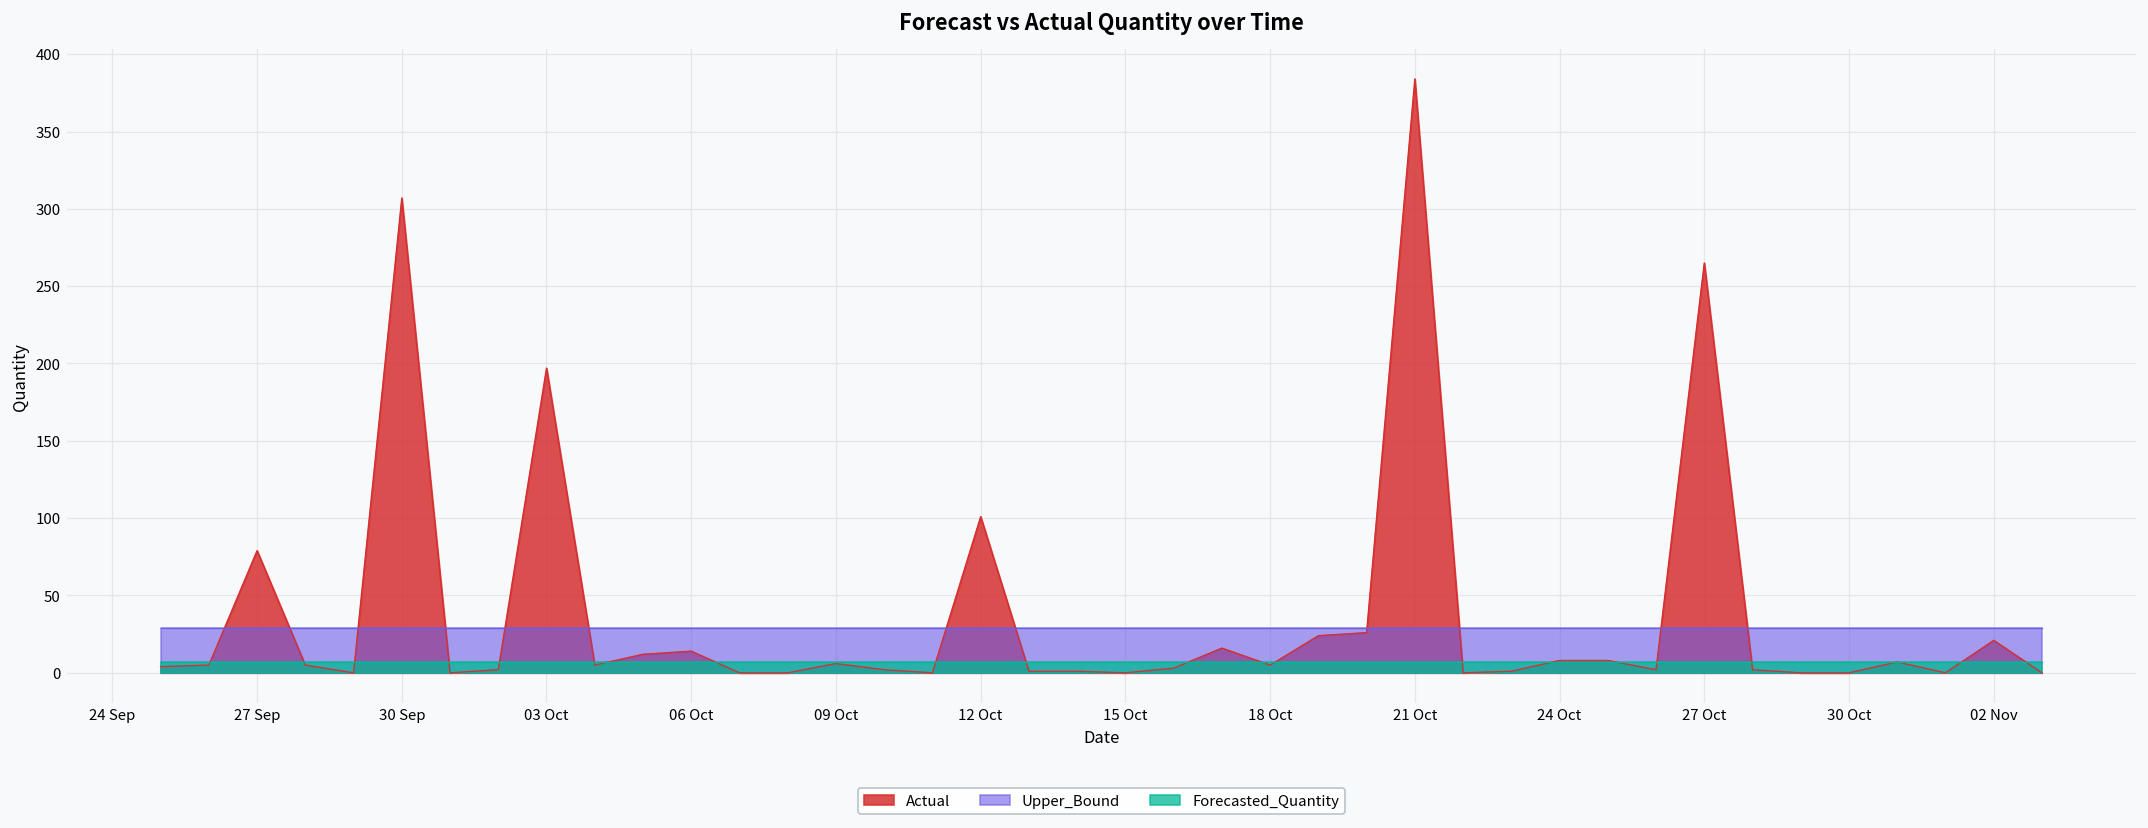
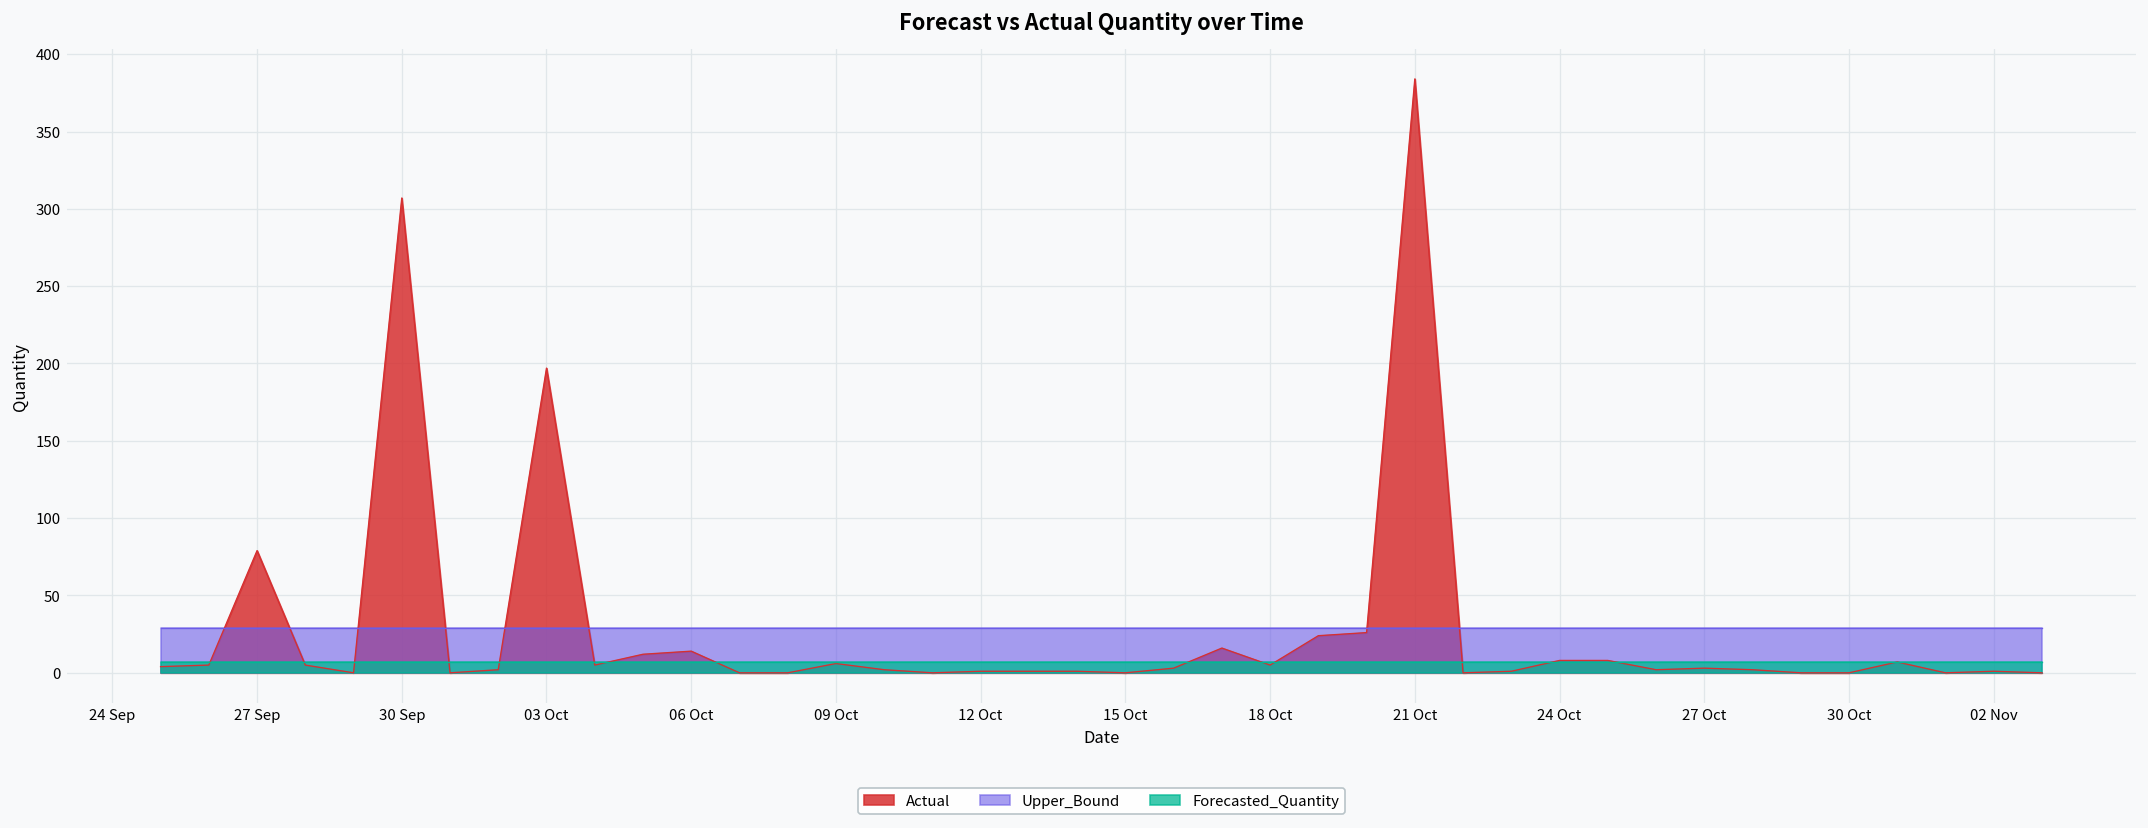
  {
    "Actual": {
      "27 Sep": 79,
      "30 Sep": 307,
      "03 Oct": 197,
      "06 Oct": 14,
-     "12 Oct": 101,
+     "12 Oct": 1,
      "15 Oct": 0,
      "21 Oct": 384,
-     "27 Oct": 265,
+     "27 Oct": 3,
      "30 Oct": 0,
-     "02 Nov": 21
+     "02 Nov": 1
    },
    "Upper_Bound": {
      "27 Sep": 29,
      "30 Sep": 29,
      "03 Oct": 29,
      "06 Oct": 29,
      "09 Oct": 29,
      "12 Oct": 29,
      "15 Oct": 29,
      "18 Oct": 29,
      "21 Oct": 29,
      "24 Oct": 29,
      "27 Oct": 29,
      "30 Oct": 29,
      "02 Nov": 29
    },
    "Forecasted_Quantity": {
      "27 Sep": 7,
      "30 Sep": 7,
      "03 Oct": 7,
      "06 Oct": 7,
      "12 Oct": 7,
      "15 Oct": 7,
      "21 Oct": 7,
      "27 Oct": 7,
      "30 Oct": 7,
      "02 Nov": 7
    }
  }
